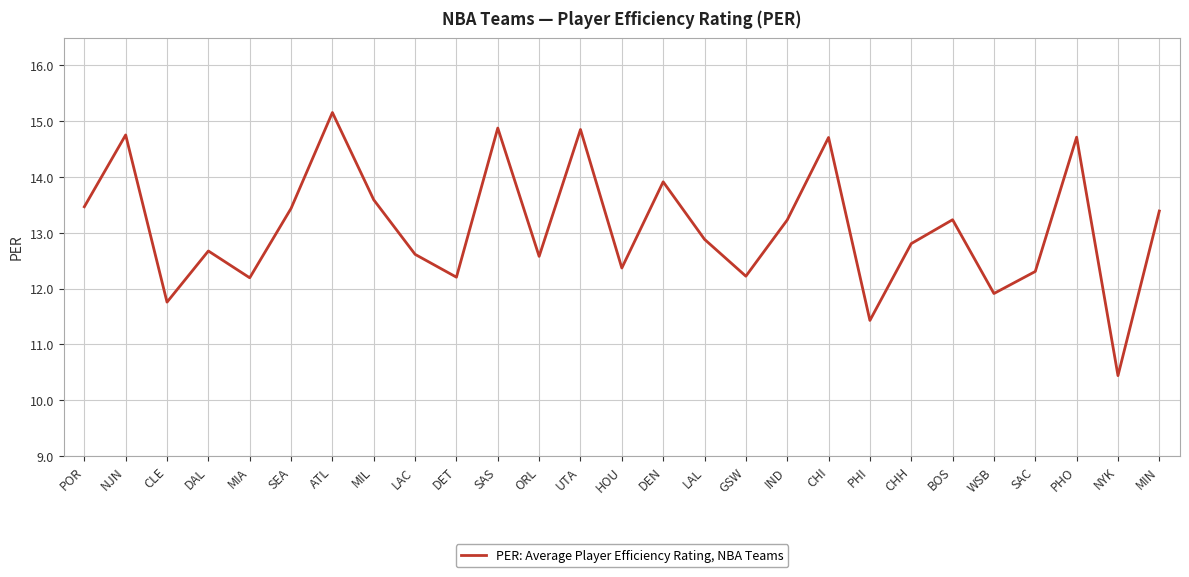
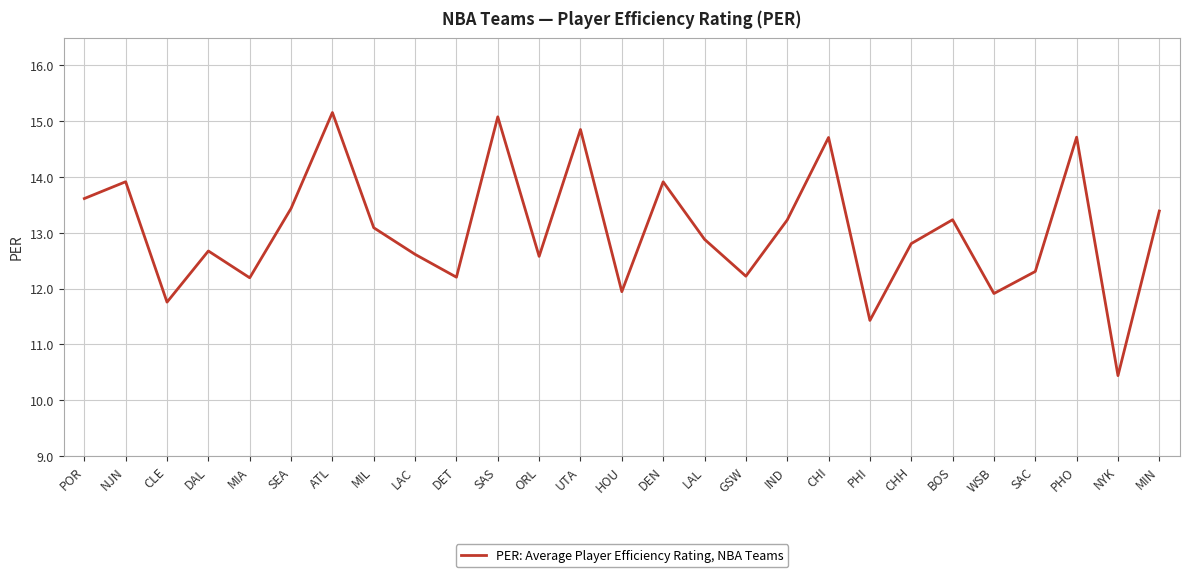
  {
-   "POR": 13.5,
-   "NJN": 14.8,
+   "POR": 13.6,
+   "NJN": 13.9,
    "CLE": 11.8,
    "DAL": 12.7,
    "MIA": 12.2,
    "SEA": 13.4,
    "ATL": 15.2,
-   "MIL": 13.6,
+   "MIL": 13.1,
    "LAC": 12.6,
    "DET": 12.2,
-   "SAS": 14.9,
+   "SAS": 15.1,
    "ORL": 12.6,
    "UTA": 14.9,
-   "HOU": 12.4,
+   "HOU": 11.9,
    "DEN": 13.9,
    "LAL": 12.9,
    "GSW": 12.2,
    "IND": 13.2,
    "CHI": 14.7,
    "PHI": 11.4,
    "CHH": 12.8,
    "BOS": 13.2,
    "WSB": 11.9,
    "SAC": 12.3,
    "PHO": 14.7,
    "NYK": 10.4,
    "MIN": 13.4
  }
